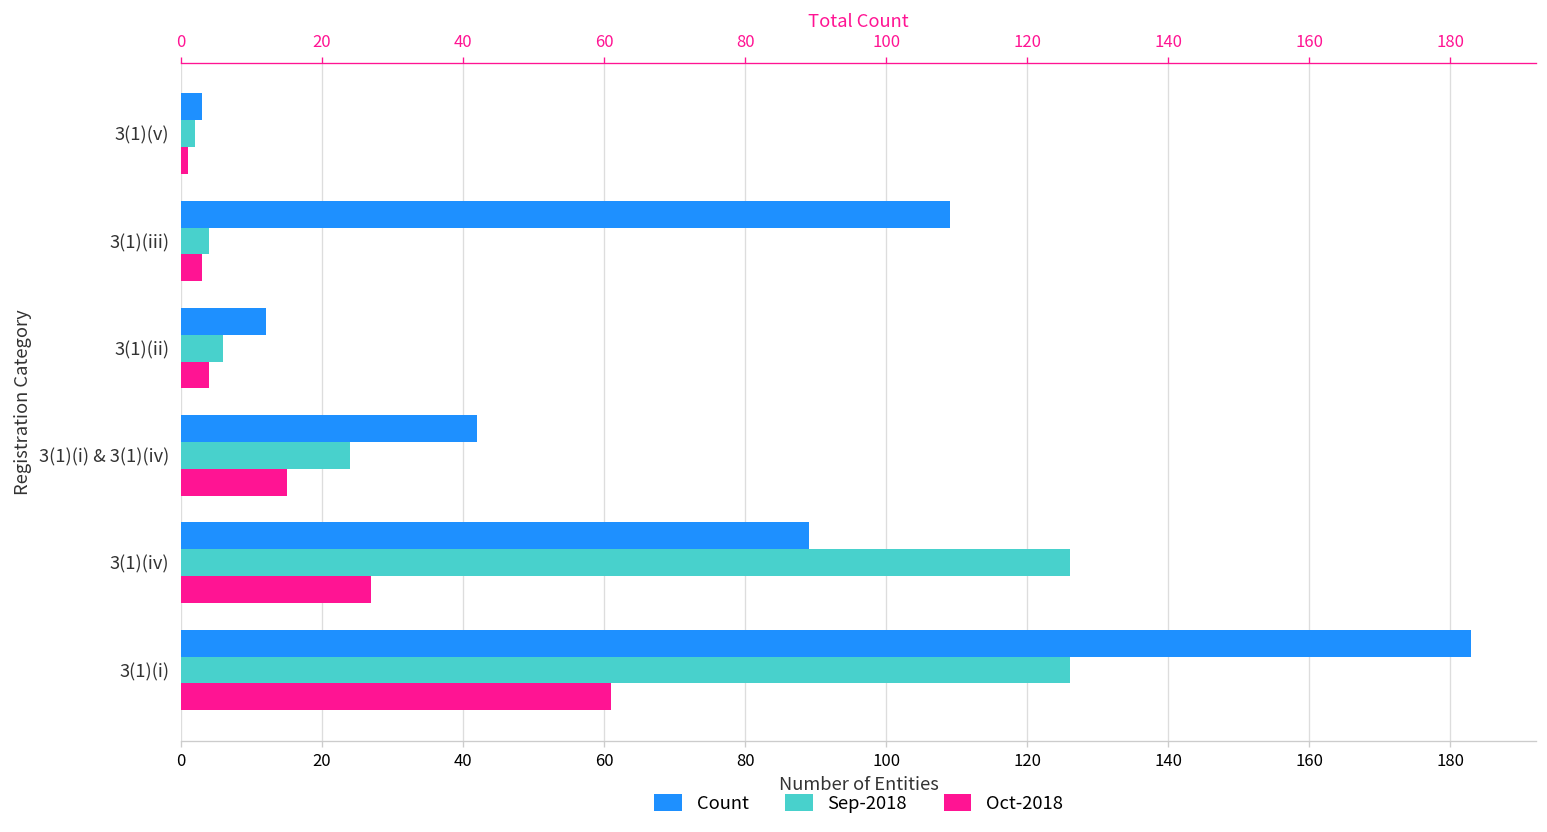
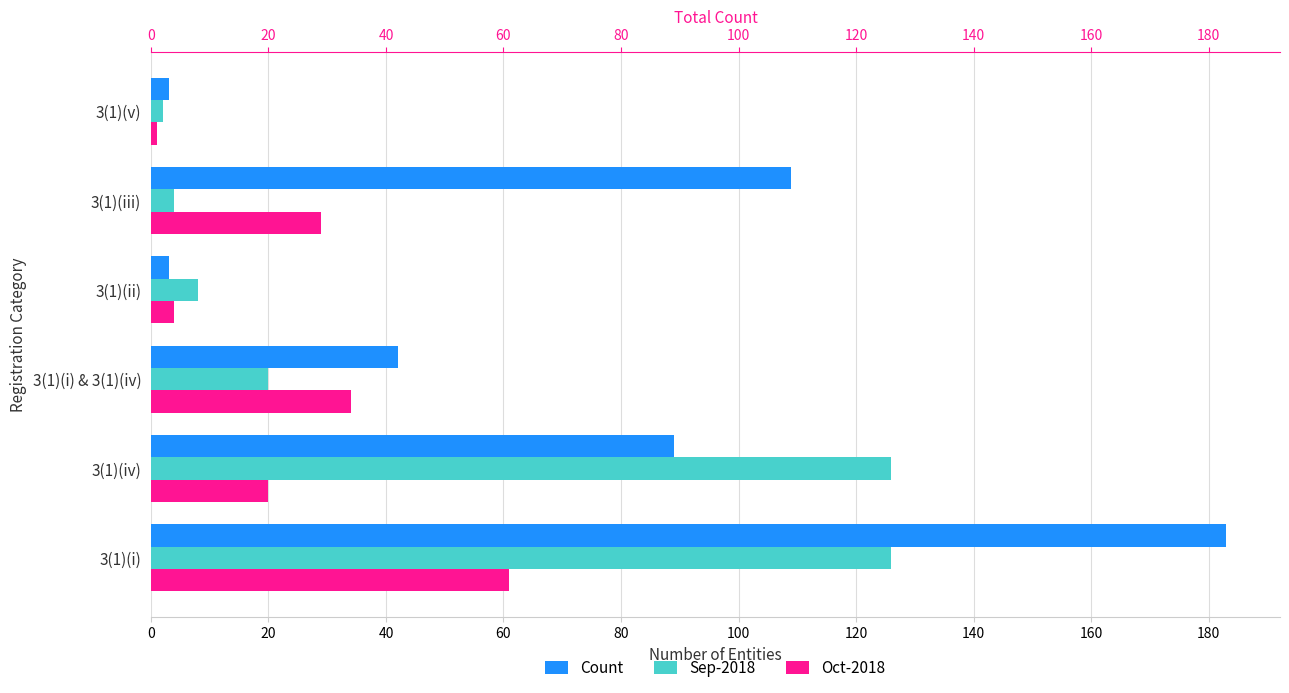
  {
    "Count": {
      "3(1)(v)": 3,
      "3(1)(iii)": 109,
-     "3(1)(ii)": 12,
+     "3(1)(ii)": 3,
      "3(1)(i) & 3(1)(iv)": 42,
      "3(1)(iv)": 89,
      "3(1)(i)": 183
    },
    "Sep-2018": {
      "3(1)(v)": 2,
      "3(1)(iii)": 4,
-     "3(1)(ii)": 6,
-     "3(1)(i) & 3(1)(iv)": 24,
+     "3(1)(ii)": 8,
+     "3(1)(i) & 3(1)(iv)": 20,
      "3(1)(iv)": 126,
      "3(1)(i)": 126
    },
    "Oct-2018": {
      "3(1)(v)": 1,
-     "3(1)(iii)": 3,
+     "3(1)(iii)": 29,
      "3(1)(ii)": 4,
-     "3(1)(i) & 3(1)(iv)": 15,
-     "3(1)(iv)": 27,
+     "3(1)(i) & 3(1)(iv)": 34,
+     "3(1)(iv)": 20,
      "3(1)(i)": 61
    }
  }
